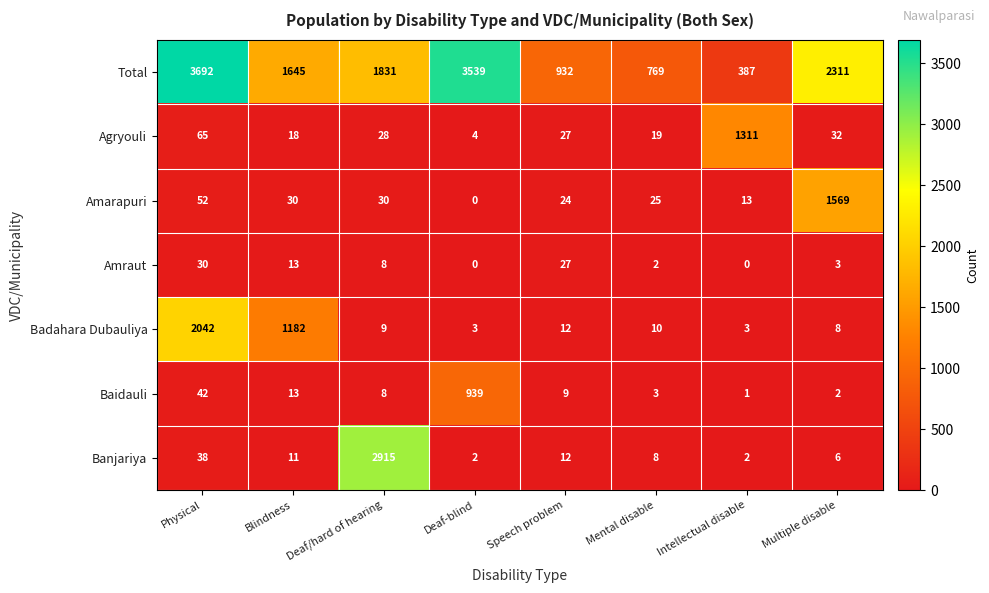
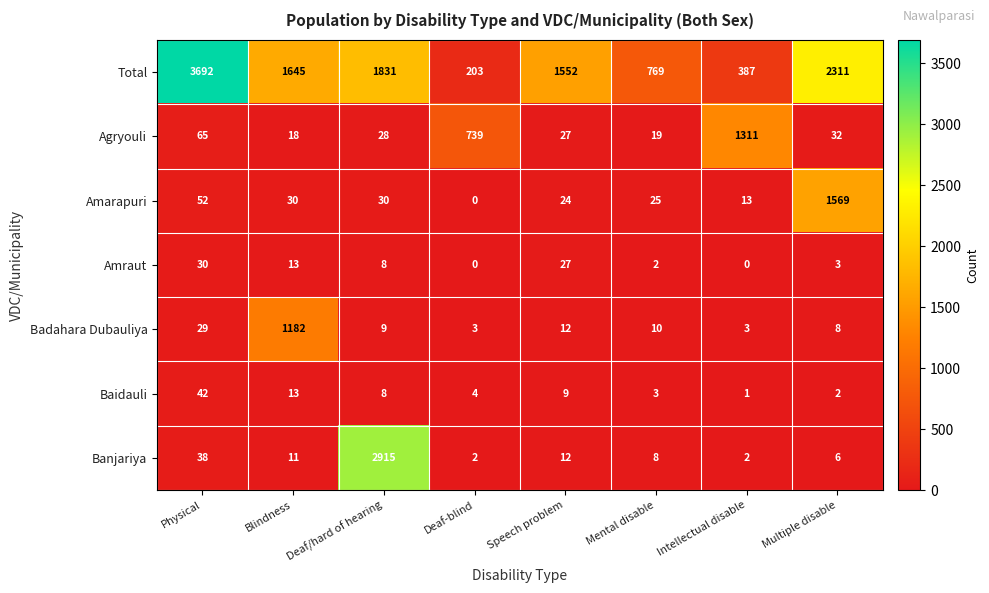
  {
    "Total": {
      "Physical": 3692,
      "Blindness": 1645,
      "Deaf/hard of hearing": 1831,
-     "Deaf-blind": 3539,
-     "Speech problem": 932,
+     "Deaf-blind": 203,
+     "Speech problem": 1552,
      "Mental disable": 769,
      "Intellectual disable": 387,
      "Multiple disable": 2311
    },
    "Agryouli": {
      "Physical": 65,
      "Blindness": 18,
      "Deaf/hard of hearing": 28,
-     "Deaf-blind": 4,
+     "Deaf-blind": 739,
      "Speech problem": 27,
      "Mental disable": 19,
      "Intellectual disable": 1311,
      "Multiple disable": 32
    },
    "Amarapuri": {
      "Physical": 52,
      "Blindness": 30,
      "Deaf/hard of hearing": 30,
      "Deaf-blind": 0,
      "Speech problem": 24,
      "Mental disable": 25,
      "Intellectual disable": 13,
      "Multiple disable": 1569
    },
    "Amraut": {
      "Physical": 30,
      "Blindness": 13,
      "Deaf/hard of hearing": 8,
      "Deaf-blind": 0,
      "Speech problem": 27,
      "Mental disable": 2,
      "Intellectual disable": 0,
      "Multiple disable": 3
    },
    "Badahara Dubauliya": {
-     "Physical": 2042,
+     "Physical": 29,
      "Blindness": 1182,
      "Deaf/hard of hearing": 9,
      "Deaf-blind": 3,
      "Speech problem": 12,
      "Mental disable": 10,
      "Intellectual disable": 3,
      "Multiple disable": 8
    },
    "Baidauli": {
      "Physical": 42,
      "Blindness": 13,
      "Deaf/hard of hearing": 8,
-     "Deaf-blind": 939,
+     "Deaf-blind": 4,
      "Speech problem": 9,
      "Mental disable": 3,
      "Intellectual disable": 1,
      "Multiple disable": 2
    },
    "Banjariya": {
      "Physical": 38,
      "Blindness": 11,
      "Deaf/hard of hearing": 2915,
      "Deaf-blind": 2,
      "Speech problem": 12,
      "Mental disable": 8,
      "Intellectual disable": 2,
      "Multiple disable": 6
    }
  }
